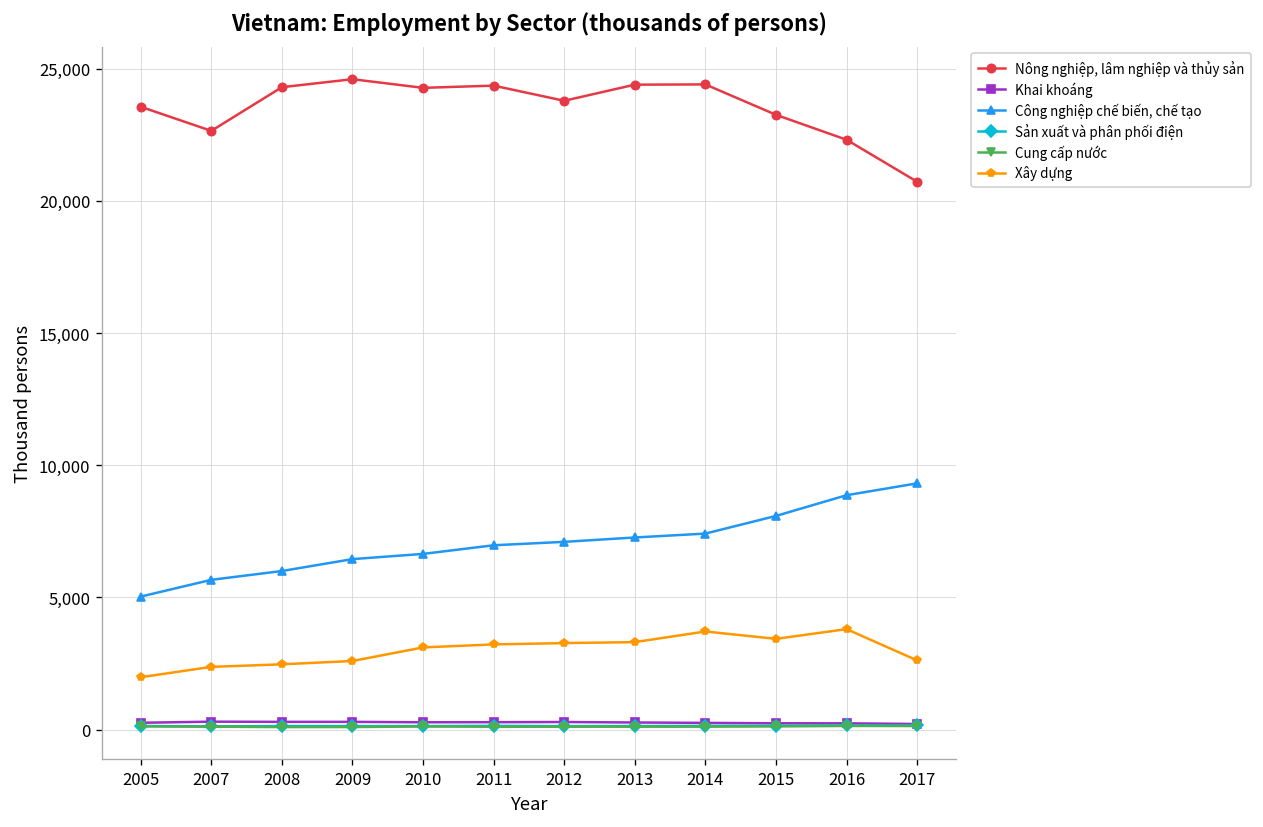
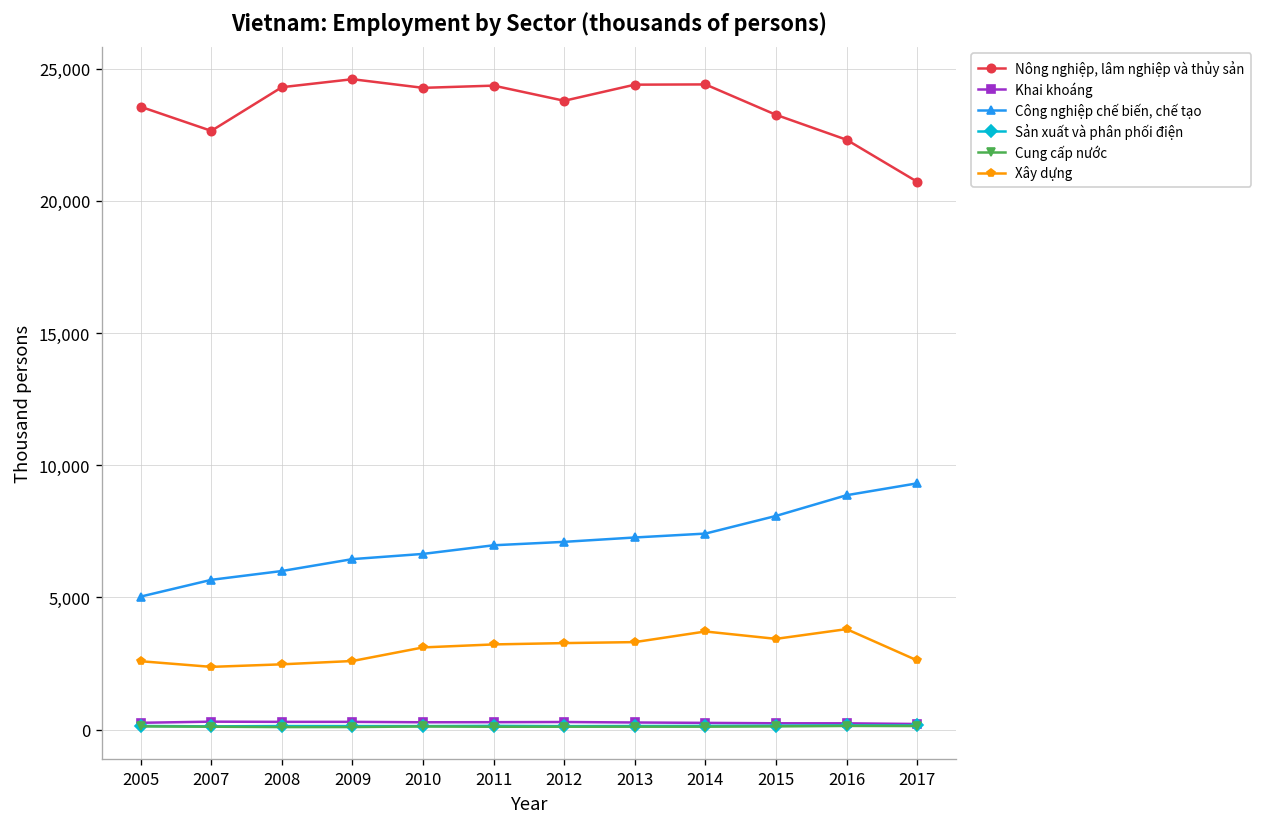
  {
    "Nông nghiệp, lâm nghiệp và thủy sản": {
      "2005": "23,600",
      "2007": "22,700",
      "2008": "24,300",
      "2009": "24,600",
      "2010": "24,300",
      "2011": "24,400",
      "2012": "23,800",
      "2013": "24,400",
      "2014": "24,400",
      "2015": "23,300",
      "2016": "22,300",
      "2017": "20,700"
    },
    "Khai khoáng": {
      "2005": "300",
      "2007": "300",
      "2008": "300",
      "2009": "300",
      "2010": "300",
      "2011": "300",
      "2012": "300",
      "2013": "300"
    },
    "Xây dựng": {
-     "2005": "2,000",
+     "2005": "2,600",
      "2007": "2,400",
      "2008": "2,500",
      "2009": "2,600",
      "2010": "3,100",
      "2011": "3,200",
      "2012": "3,300",
      "2013": "3,300",
      "2014": "3,700",
      "2015": "3,400",
      "2016": "3,800",
      "2017": "2,600"
    }
  }
